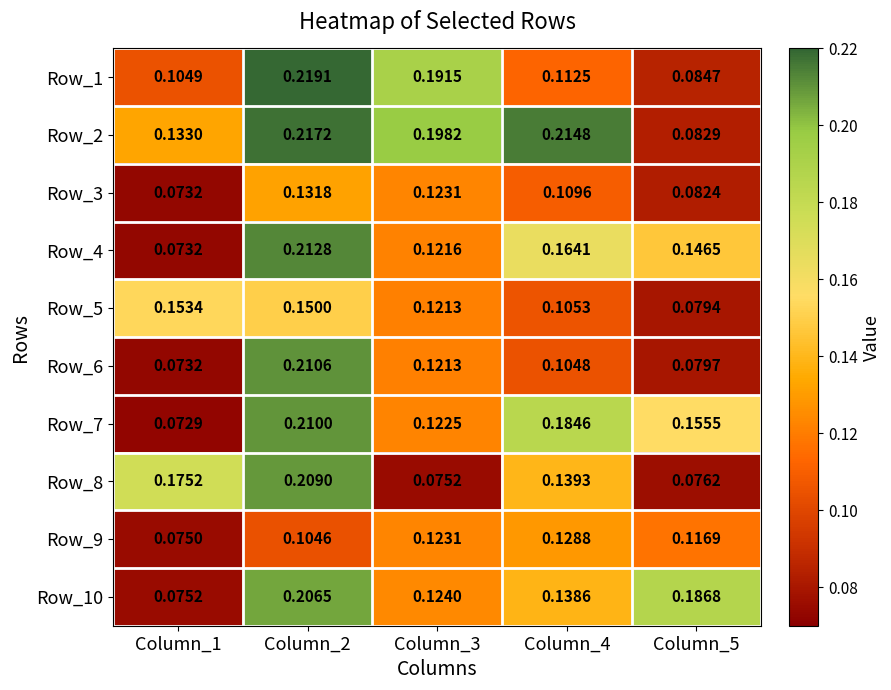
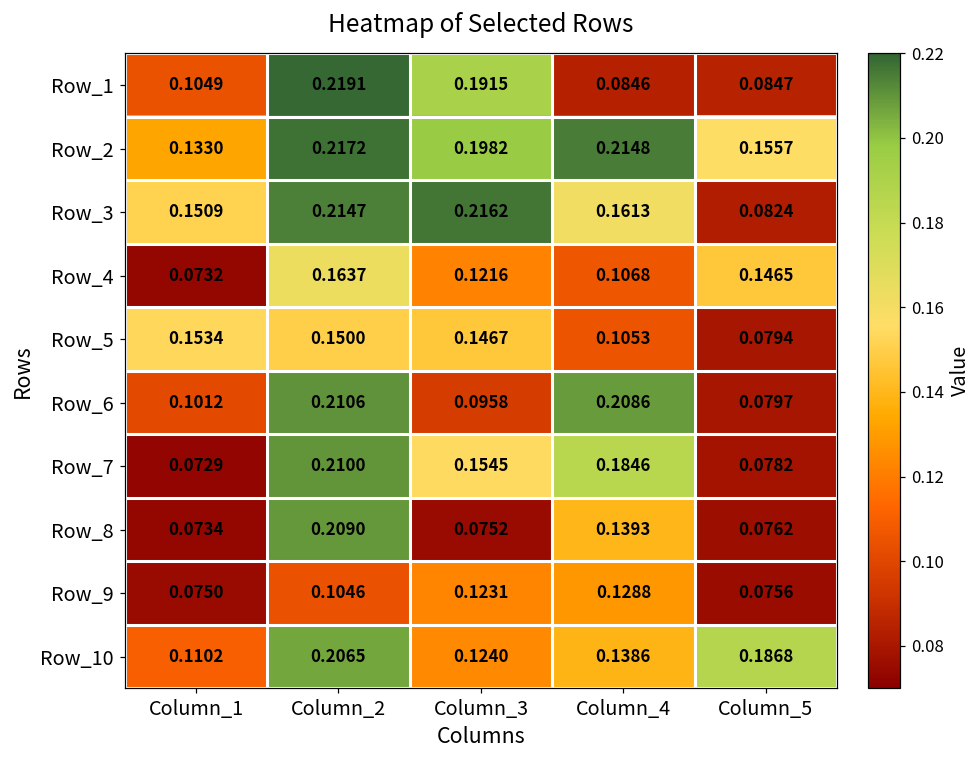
  {
    "Row_1": {
      "Column_1": 0.1049,
      "Column_2": 0.2191,
      "Column_3": 0.1915,
-     "Column_4": 0.1125,
+     "Column_4": 0.0846,
      "Column_5": 0.0847
    },
    "Row_2": {
      "Column_1": 0.1330,
      "Column_2": 0.2172,
      "Column_3": 0.1982,
      "Column_4": 0.2148,
-     "Column_5": 0.0829
+     "Column_5": 0.1557
    },
    "Row_3": {
-     "Column_1": 0.0732,
-     "Column_2": 0.1318,
-     "Column_3": 0.1231,
-     "Column_4": 0.1096,
+     "Column_1": 0.1509,
+     "Column_2": 0.2147,
+     "Column_3": 0.2162,
+     "Column_4": 0.1613,
      "Column_5": 0.0824
    },
    "Row_4": {
      "Column_1": 0.0732,
-     "Column_2": 0.2128,
+     "Column_2": 0.1637,
      "Column_3": 0.1216,
-     "Column_4": 0.1641,
+     "Column_4": 0.1068,
      "Column_5": 0.1465
    },
    "Row_5": {
      "Column_1": 0.1534,
      "Column_2": 0.1500,
-     "Column_3": 0.1213,
+     "Column_3": 0.1467,
      "Column_4": 0.1053,
      "Column_5": 0.0794
    },
    "Row_6": {
-     "Column_1": 0.0732,
+     "Column_1": 0.1012,
      "Column_2": 0.2106,
-     "Column_3": 0.1213,
-     "Column_4": 0.1048,
+     "Column_3": 0.0958,
+     "Column_4": 0.2086,
      "Column_5": 0.0797
    },
    "Row_7": {
      "Column_1": 0.0729,
      "Column_2": 0.2100,
-     "Column_3": 0.1225,
+     "Column_3": 0.1545,
      "Column_4": 0.1846,
-     "Column_5": 0.1555
+     "Column_5": 0.0782
    },
    "Row_8": {
-     "Column_1": 0.1752,
+     "Column_1": 0.0734,
      "Column_2": 0.2090,
      "Column_3": 0.0752,
      "Column_4": 0.1393,
      "Column_5": 0.0762
    },
    "Row_9": {
      "Column_1": 0.0750,
      "Column_2": 0.1046,
      "Column_3": 0.1231,
      "Column_4": 0.1288,
-     "Column_5": 0.1169
+     "Column_5": 0.0756
    },
    "Row_10": {
-     "Column_1": 0.0752,
+     "Column_1": 0.1102,
      "Column_2": 0.2065,
      "Column_3": 0.1240,
      "Column_4": 0.1386,
      "Column_5": 0.1868
    }
  }
